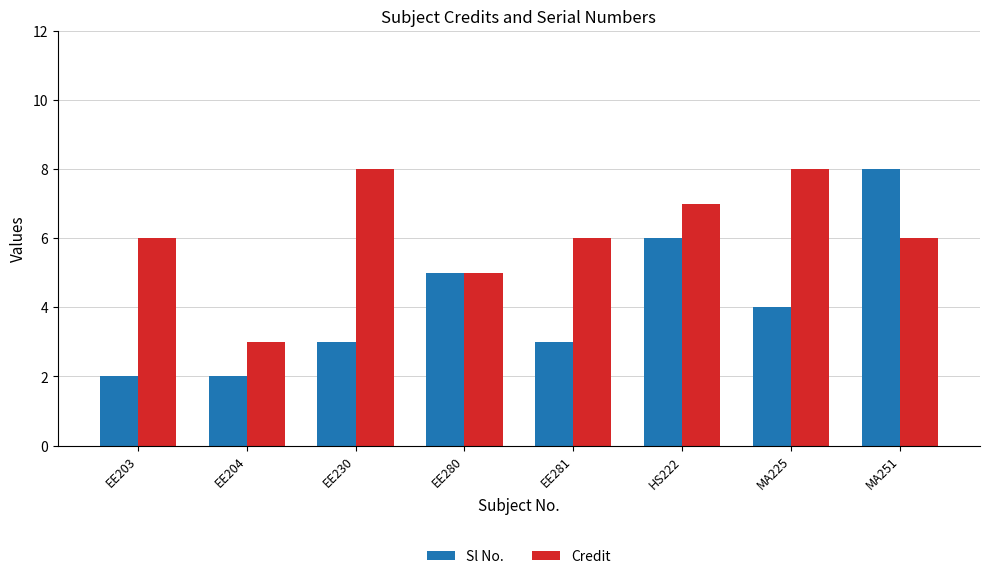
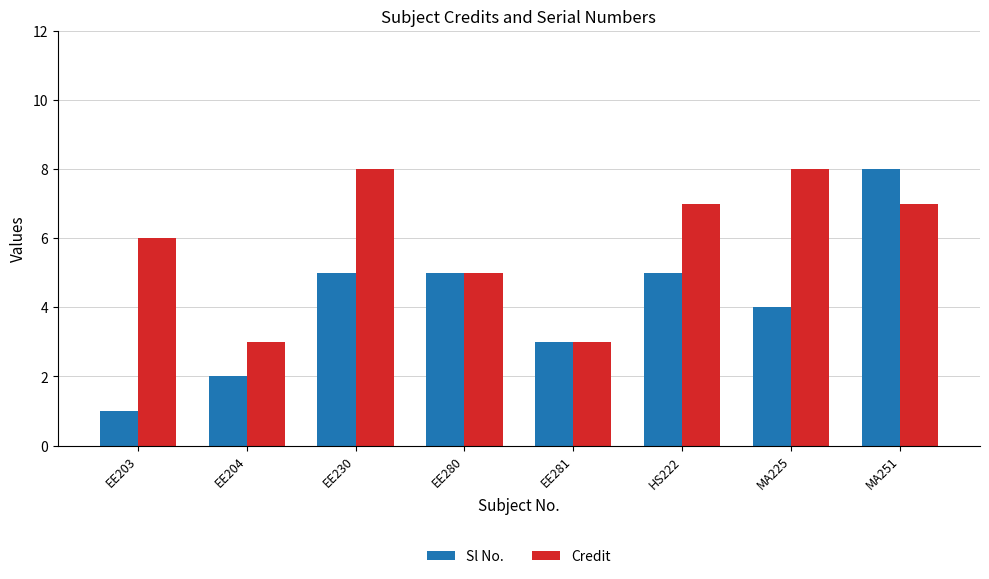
  {
    "Sl No.": {
-     "EE203": 2,
+     "EE203": 1,
      "EE204": 2,
-     "EE230": 3,
+     "EE230": 5,
      "EE280": 5,
      "EE281": 3,
-     "HS222": 6,
+     "HS222": 5,
      "MA225": 4,
      "MA251": 8
    },
    "Credit": {
      "EE203": 6,
      "EE204": 3,
      "EE230": 8,
      "EE280": 5,
-     "EE281": 6,
+     "EE281": 3,
      "HS222": 7,
      "MA225": 8,
-     "MA251": 6
+     "MA251": 7
    }
  }
